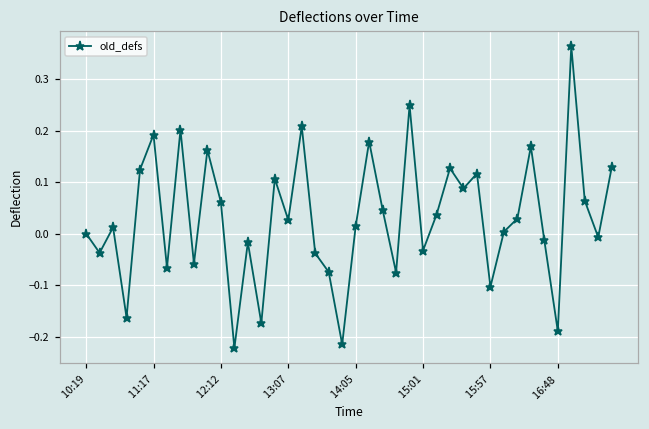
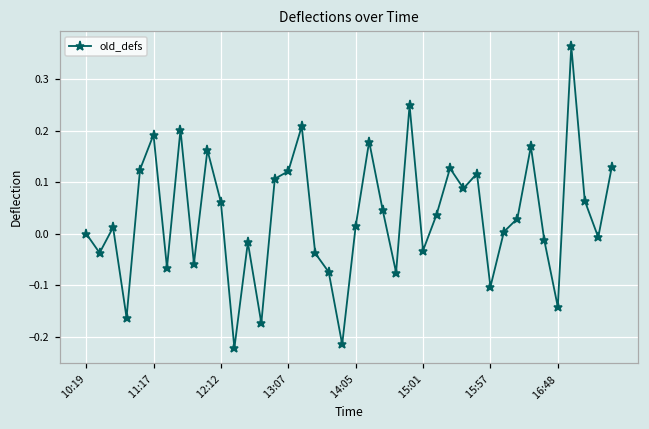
  {
    "10:19": 0.00,
    "11:17": 0.19,
    "12:12": 0.06,
-   "13:07": 0.03,
+   "13:07": 0.12,
    "14:05": 0.01,
    "15:01": -0.03,
    "15:57": -0.10,
-   "16:48": -0.19
+   "16:48": -0.14
  }
